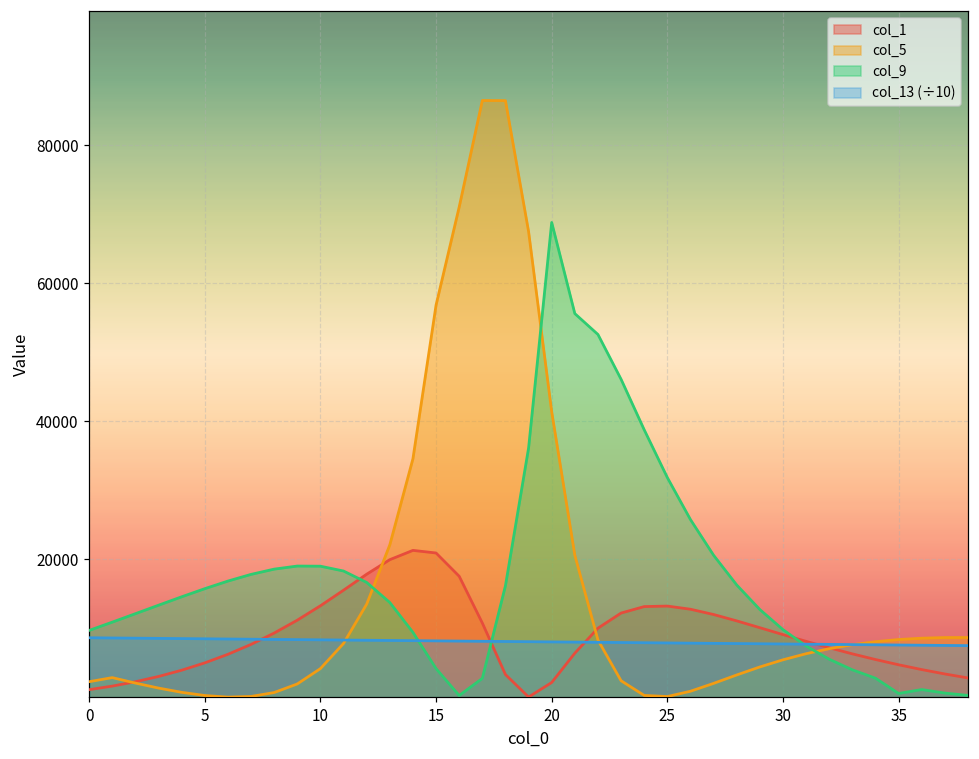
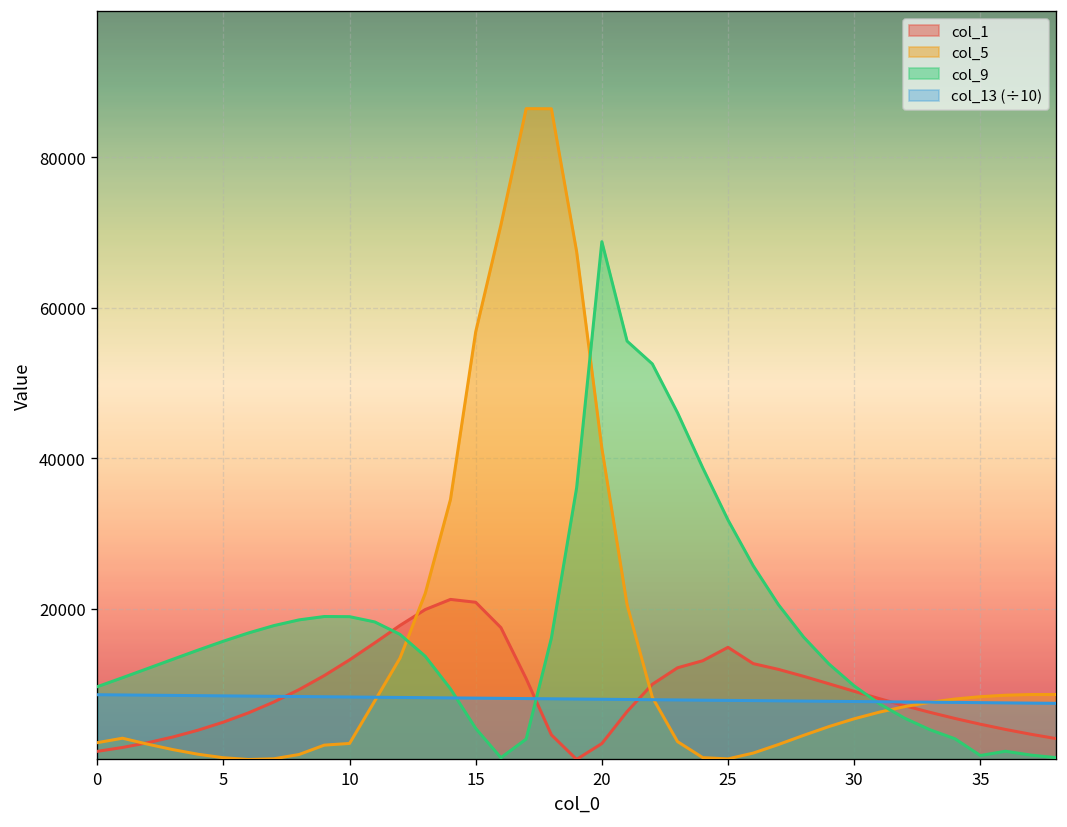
  {
    "col_1": {
      "0": 1000,
      "5": 5000,
      "10": 13000,
      "15": 21000,
      "20": 2000,
-     "25": 13000,
+     "25": 15000,
      "30": 9000,
      "35": 5000
    },
    "col_5": {
      "0": 2000,
      "5": 0,
-     "10": 4000,
+     "10": 2000,
      "15": 57000,
      "20": 41000,
      "25": 0,
      "30": 5000,
      "35": 8000
    },
    "col_9": {
      "0": 10000,
      "5": 16000,
      "10": 19000,
      "15": 4000,
      "20": 69000,
      "25": 32000,
      "30": 10000,
      "35": 1000
    },
    "col_13 (÷10)": {
      "0": 9000,
      "5": 8000,
      "10": 8000,
      "15": 8000,
      "20": 8000,
      "25": 8000,
      "30": 8000,
      "35": 8000
    }
  }
